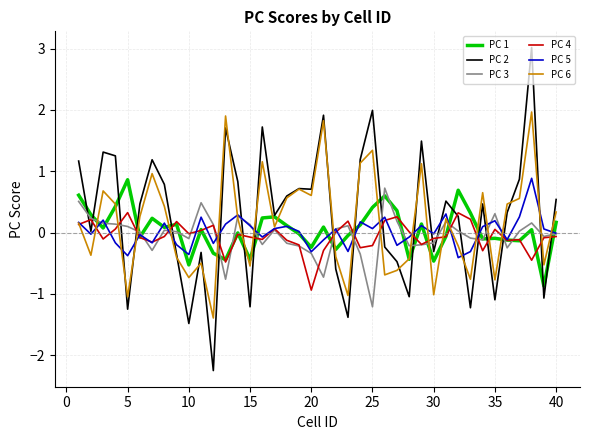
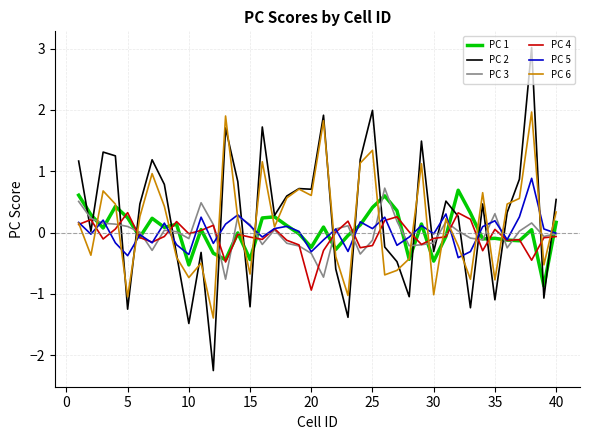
  {
    "PC 1": {
-     "5": 0.9,
+     "5": 0.2,
      "10": -0.5,
      "15": -0.4,
      "20": -0.2,
      "25": 0.4,
      "30": -0.5,
      "35": -0.1,
      "40": 0.2
    },
    "PC 2": {
      "5": -1.2,
      "10": -1.5,
      "15": -1.2,
      "20": 0.7,
      "25": 2.0,
      "30": -0.3,
      "35": -1.1,
      "40": 0.5
    },
    "PC 3": {
      "5": 0.1,
      "10": -0.1,
-     "25": -1.2,
+     "25": -0.1,
      "30": -0.2,
      "35": 0.3
    },
    "PC 4": {
      "5": 0.3,
      "10": 0.0,
      "15": -0.1,
      "20": -0.9,
      "25": -0.2,
      "30": -0.1,
      "35": 0.1,
      "40": -0.1
    },
    "PC 5": {
      "5": -0.4,
      "10": -0.4,
      "25": 0.1,
      "30": 0.0,
      "35": 0.2
    },
    "PC 6": {
      "5": -1.0,
      "10": -0.7,
-     "15": -0.5,
+     "15": -0.7,
      "20": 0.6,
      "25": 1.3,
      "30": -1.0,
      "35": -0.8,
      "40": 0.3
    }
  }
